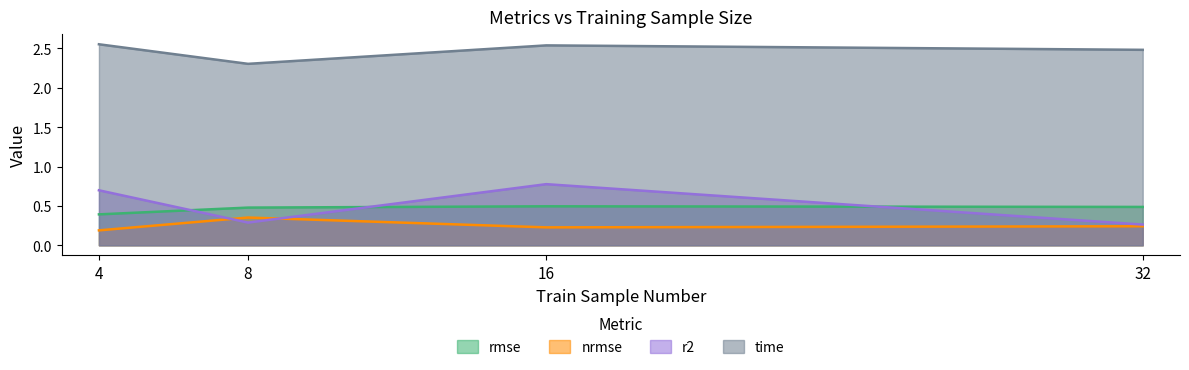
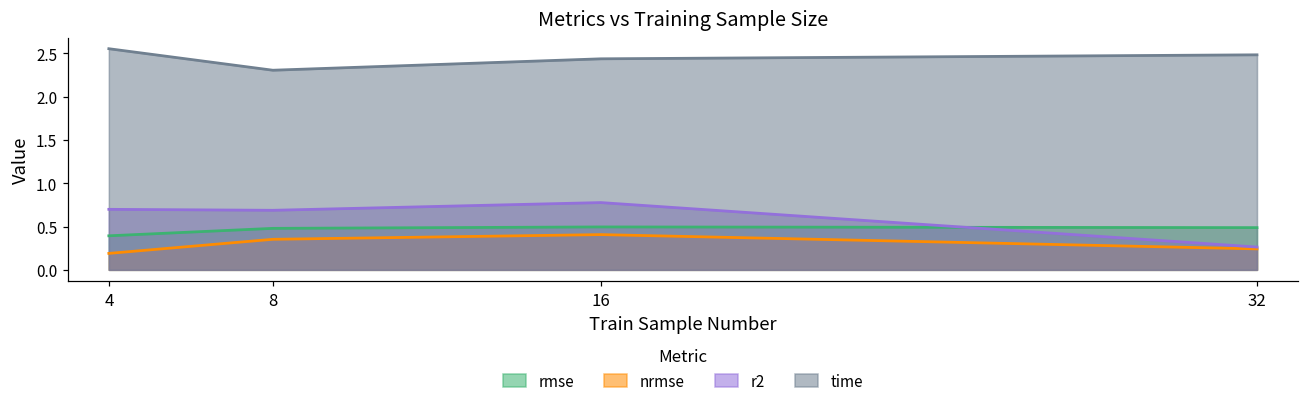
  {
    "rmse": {
      "4": 0.4,
      "8": 0.5,
      "16": 0.5,
      "32": 0.5
    },
    "nrmse": {
      "4": 0.2,
      "8": 0.4,
-     "16": 0.2
+     "16": 0.4
    },
    "r2": {
      "4": 0.7,
-     "8": 0.3,
+     "8": 0.7,
      "16": 0.8
    },
    "time": {
      "4": 2.6,
      "8": 2.3,
-     "16": 2.5,
+     "16": 2.4,
      "32": 2.5
    }
  }
